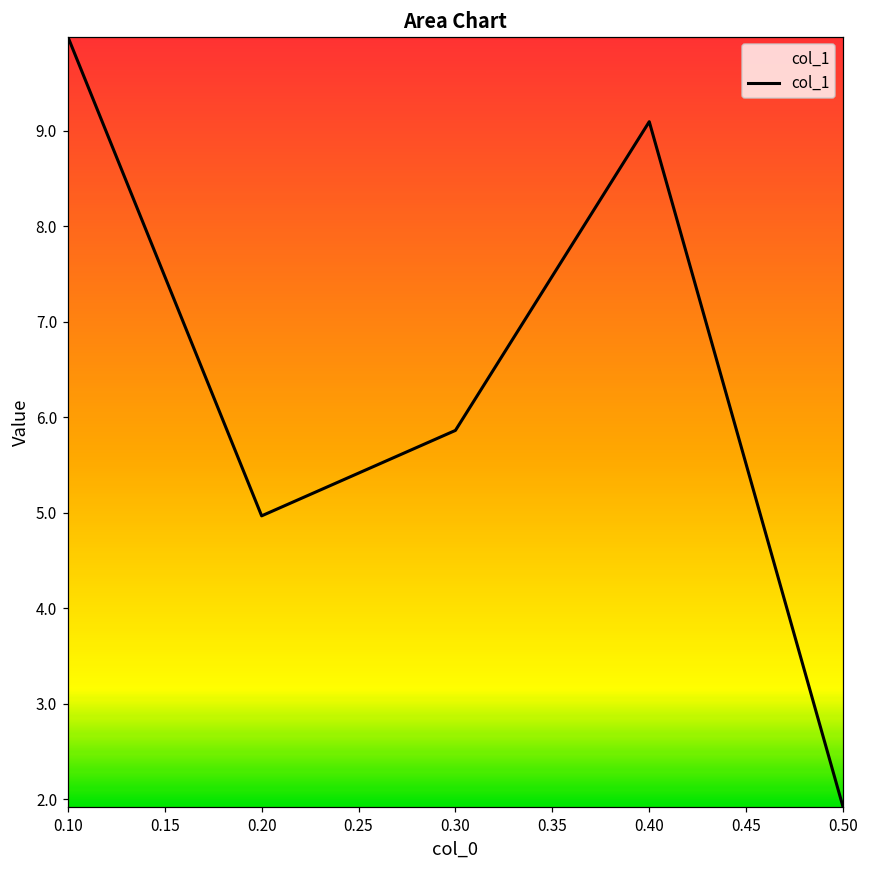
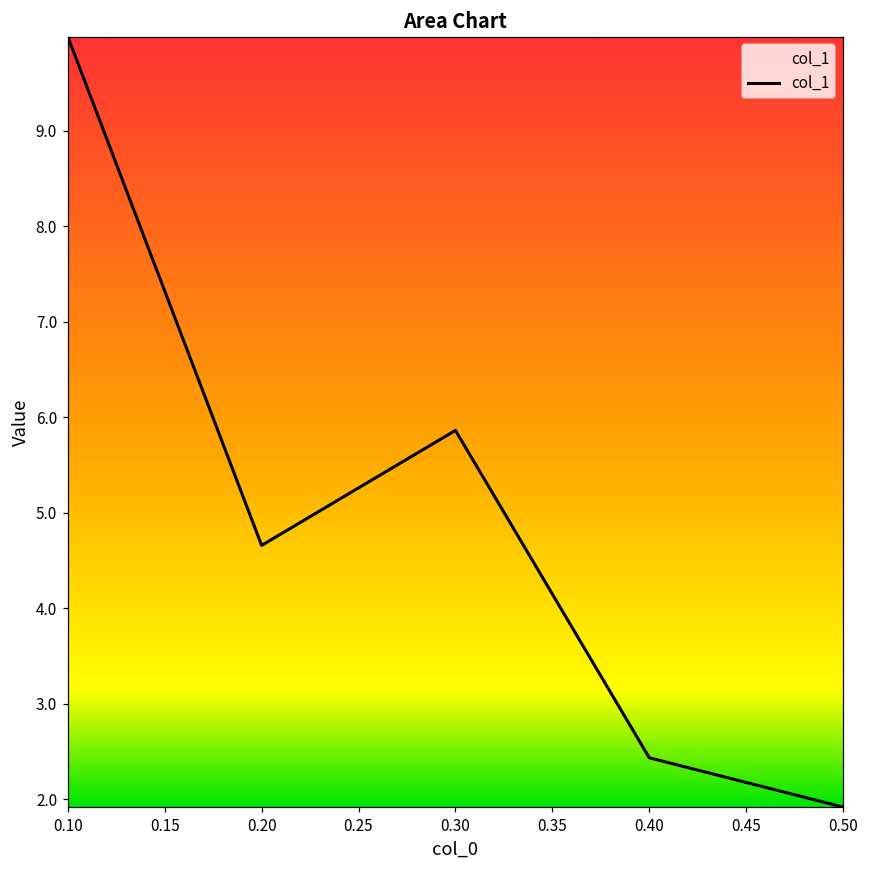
  {
    "0.10": 10.0,
-   "0.20": 5.0,
+   "0.20": 4.7,
    "0.30": 5.9,
-   "0.40": 9.1,
+   "0.40": 2.4,
    "0.50": 1.9
  }
